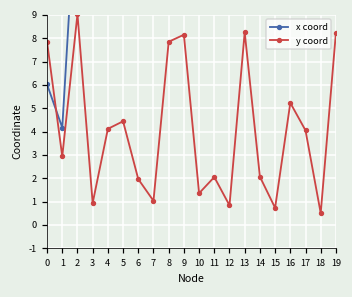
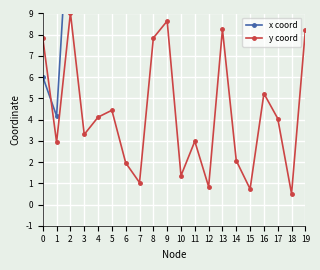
  {
    "x coord": {
      "0": 6.0,
      "1": 4.2
    },
    "y coord": {
      "0": 7.8,
      "1": 2.9,
      "2": 9.0,
-     "3": 0.9,
+     "3": 3.3,
      "4": 4.1,
      "5": 4.4,
      "6": 2.0,
      "7": 1.0,
      "8": 7.8,
-     "9": 8.1,
+     "9": 8.6,
      "10": 1.4,
-     "11": 2.1,
+     "11": 3.0,
      "12": 0.8,
      "13": 8.3,
      "14": 2.1,
      "15": 0.7,
      "16": 5.2,
      "17": 4.1,
      "18": 0.5,
      "19": 8.2
    }
  }
